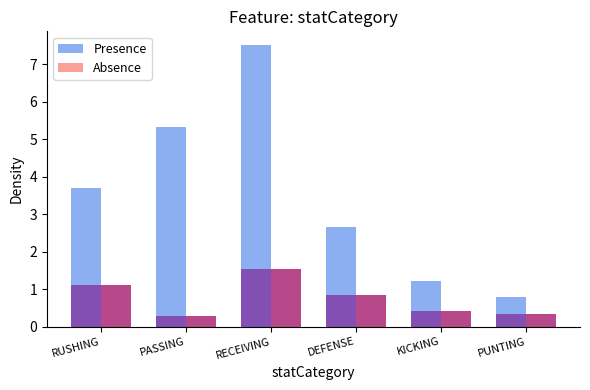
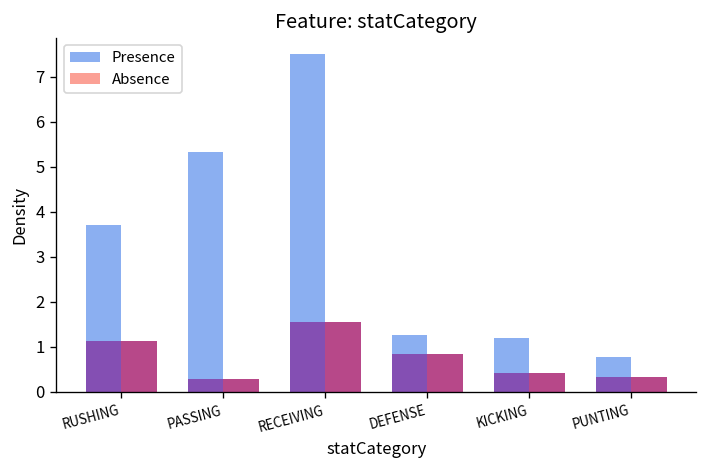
  {
    "Presence": {
      "RUSHING": 3.7,
      "PASSING": 5.3,
      "RECEIVING": 7.5,
-     "DEFENSE": 2.7,
+     "DEFENSE": 1.3,
      "KICKING": 1.2,
      "PUNTING": 0.8
    },
    "Absence": {
      "RUSHING": 1.1,
      "PASSING": 0.3,
      "RECEIVING": 1.5,
      "DEFENSE": 0.8,
      "KICKING": 0.4,
      "PUNTING": 0.3
    }
  }
